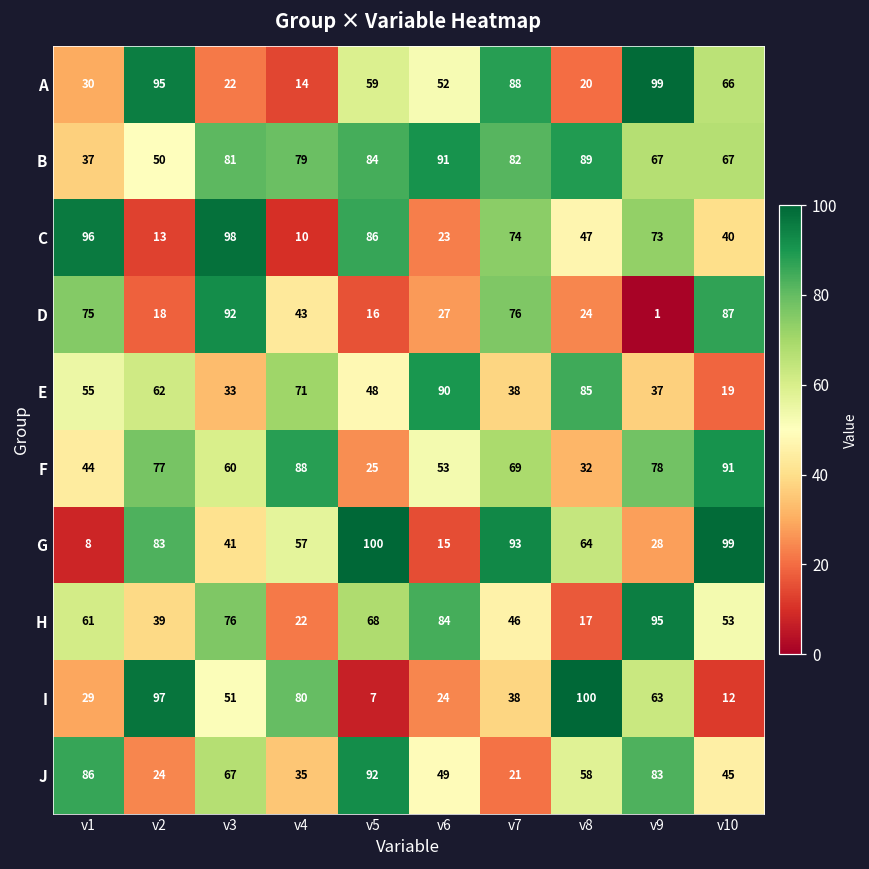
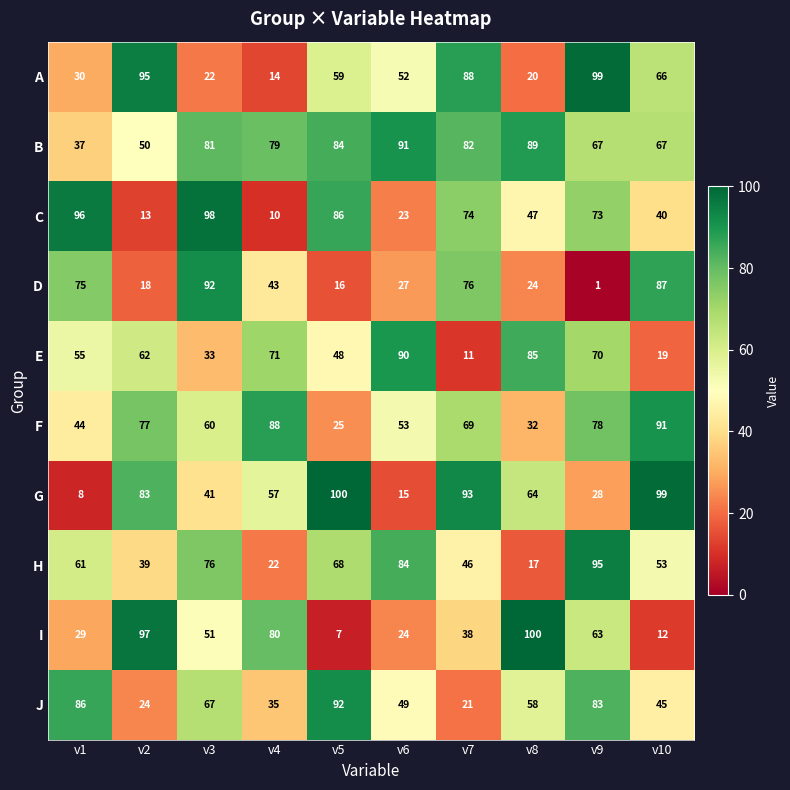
  {
    "A": {
      "v1": 30,
      "v2": 95,
      "v3": 22,
      "v4": 14,
      "v5": 59,
      "v6": 52,
      "v7": 88,
      "v8": 20,
      "v9": 99,
      "v10": 66
    },
    "B": {
      "v1": 37,
      "v2": 50,
      "v3": 81,
      "v4": 79,
      "v5": 84,
      "v6": 91,
      "v7": 82,
      "v8": 89,
      "v9": 67,
      "v10": 67
    },
    "C": {
      "v1": 96,
      "v2": 13,
      "v3": 98,
      "v4": 10,
      "v5": 86,
      "v6": 23,
      "v7": 74,
      "v8": 47,
      "v9": 73,
      "v10": 40
    },
    "D": {
      "v1": 75,
      "v2": 18,
      "v3": 92,
      "v4": 43,
      "v5": 16,
      "v6": 27,
      "v7": 76,
      "v8": 24,
      "v9": 1,
      "v10": 87
    },
    "E": {
      "v1": 55,
      "v2": 62,
      "v3": 33,
      "v4": 71,
      "v5": 48,
      "v6": 90,
-     "v7": 38,
+     "v7": 11,
      "v8": 85,
-     "v9": 37,
+     "v9": 70,
      "v10": 19
    },
    "F": {
      "v1": 44,
      "v2": 77,
      "v3": 60,
      "v4": 88,
      "v5": 25,
      "v6": 53,
      "v7": 69,
      "v8": 32,
      "v9": 78,
      "v10": 91
    },
    "G": {
      "v1": 8,
      "v2": 83,
      "v3": 41,
      "v4": 57,
      "v5": 100,
      "v6": 15,
      "v7": 93,
      "v8": 64,
      "v9": 28,
      "v10": 99
    },
    "H": {
      "v1": 61,
      "v2": 39,
      "v3": 76,
      "v4": 22,
      "v5": 68,
      "v6": 84,
      "v7": 46,
      "v8": 17,
      "v9": 95,
      "v10": 53
    },
    "I": {
      "v1": 29,
      "v2": 97,
      "v3": 51,
      "v4": 80,
      "v5": 7,
      "v6": 24,
      "v7": 38,
      "v8": 100,
      "v9": 63,
      "v10": 12
    },
    "J": {
      "v1": 86,
      "v2": 24,
      "v3": 67,
      "v4": 35,
      "v5": 92,
      "v6": 49,
      "v7": 21,
      "v8": 58,
      "v9": 83,
      "v10": 45
    }
  }
